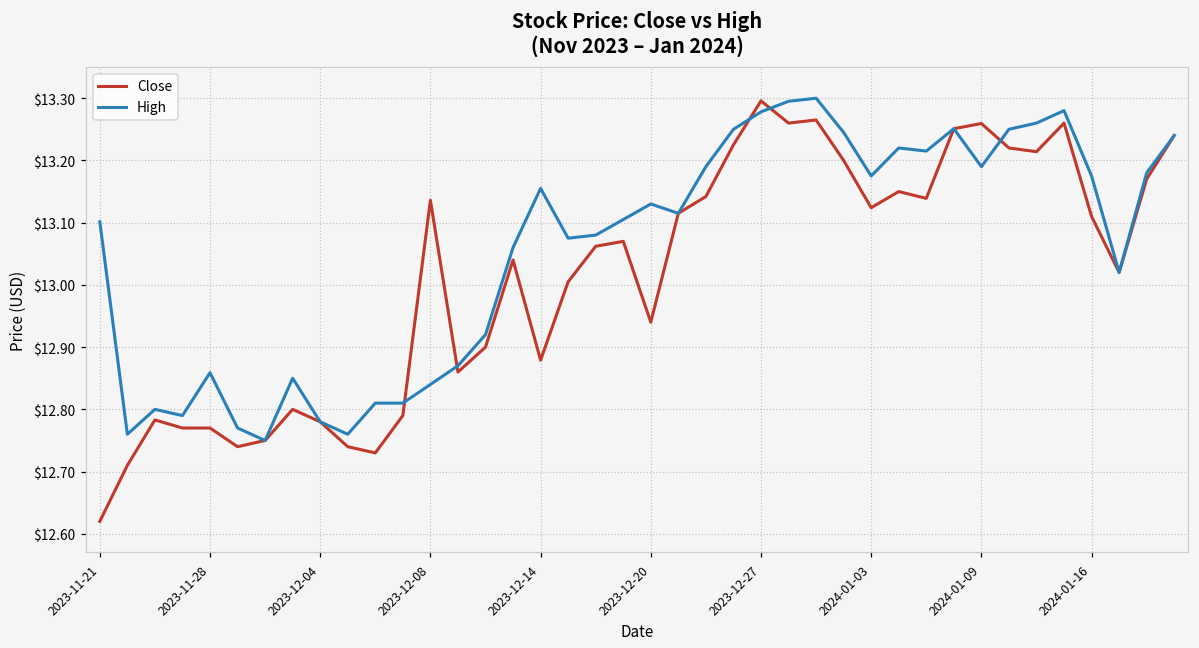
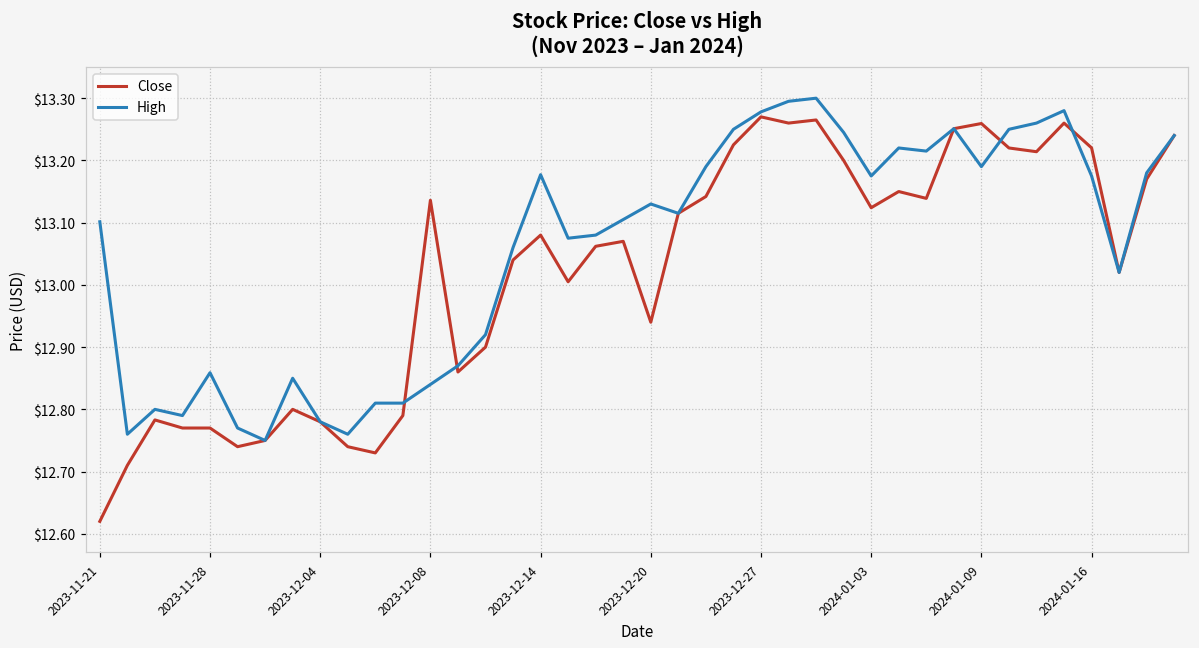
  {
    "Close": {
      "2023-11-21": "$12.62",
      "2023-11-28": "$12.77",
      "2023-12-08": "$13.14",
-     "2023-12-14": "$12.88",
+     "2023-12-14": "$13.08",
      "2023-12-20": "$12.94",
-     "2023-12-27": "$13.30",
+     "2023-12-27": "$13.27",
      "2024-01-03": "$13.12",
      "2024-01-09": "$13.26",
-     "2024-01-16": "$13.11"
+     "2024-01-16": "$13.22"
    },
    "High": {
      "2023-11-21": "$13.10",
      "2023-11-28": "$12.86",
      "2023-12-08": "$12.84",
-     "2023-12-14": "$13.15",
+     "2023-12-14": "$13.18",
      "2023-12-20": "$13.13",
      "2023-12-27": "$13.28",
      "2024-01-03": "$13.18",
      "2024-01-09": "$13.19",
      "2024-01-16": "$13.18"
    }
  }
